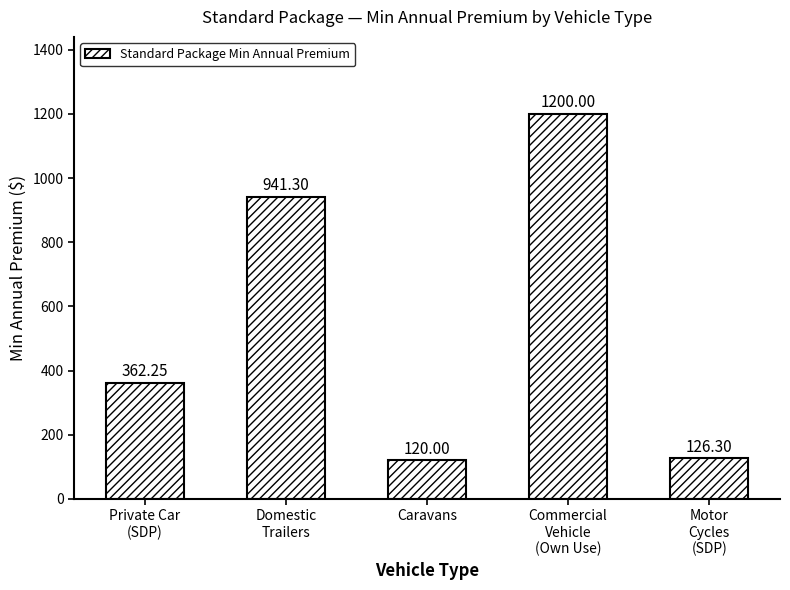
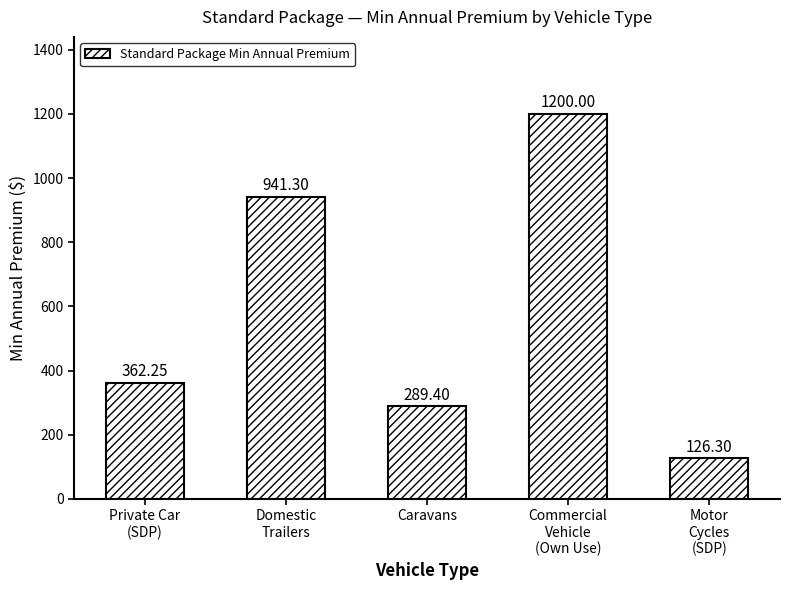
  {
    "Private Car (SDP)": 362.25,
    "Domestic Trailers": 941.30,
-   "Caravans": 120.00,
+   "Caravans": 289.40,
    "Commercial Vehicle (Own Use)": 1200.00,
    "Motor Cycles (SDP)": 126.30
  }
